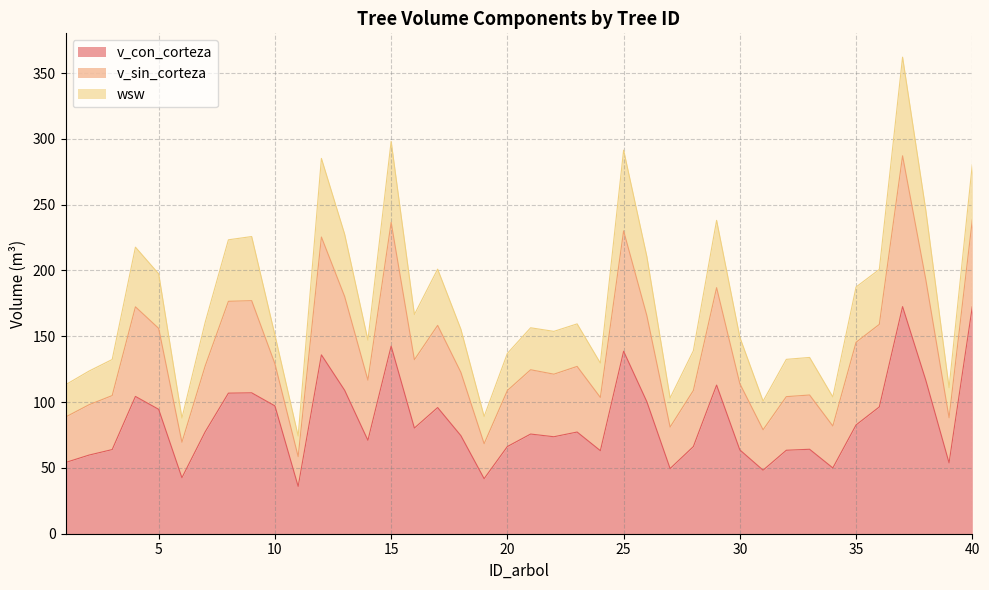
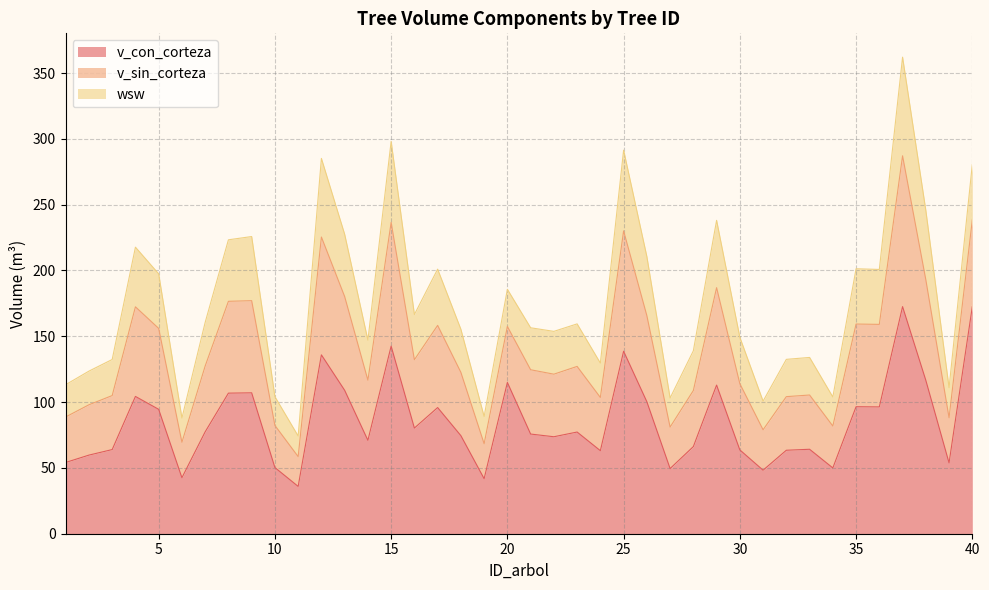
  {
    "v_con_corteza": {
      "5": 95,
-     "10": 97,
+     "10": 50,
      "15": 143,
-     "20": 66,
+     "20": 115,
      "25": 139,
      "30": 64,
-     "35": 83,
+     "35": 96,
      "40": 173
    }
  }
